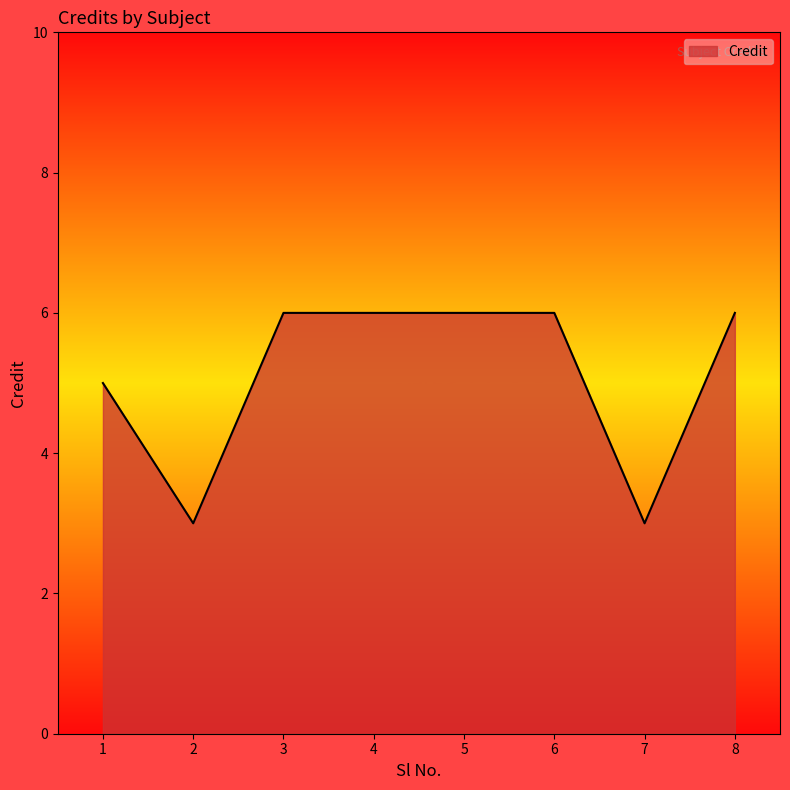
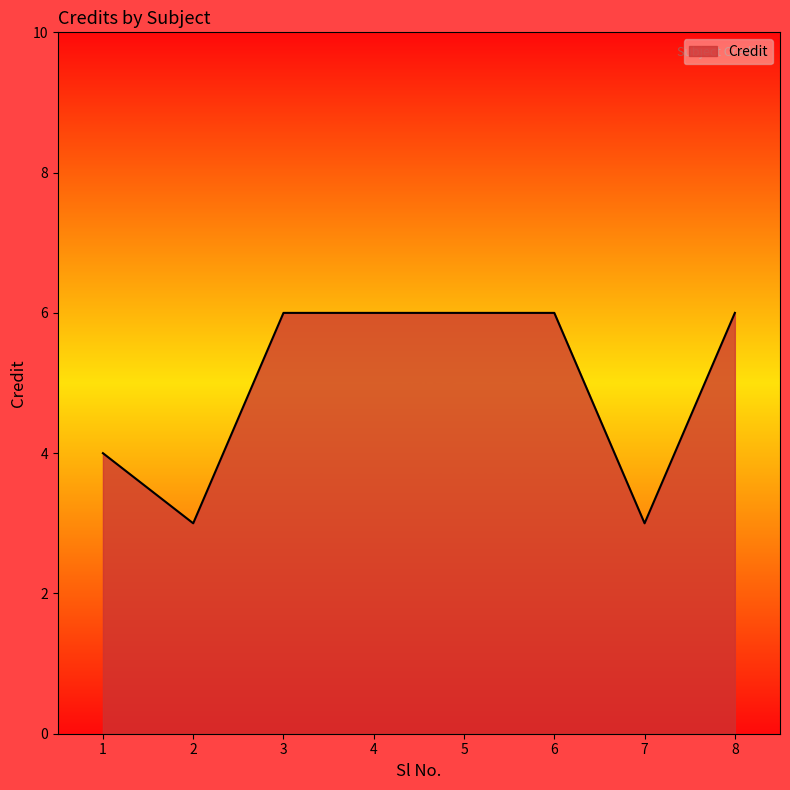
  {
-   "1": 5,
+   "1": 4,
    "2": 3,
    "3": 6,
    "4": 6,
    "5": 6,
    "6": 6,
    "7": 3,
    "8": 6
  }
